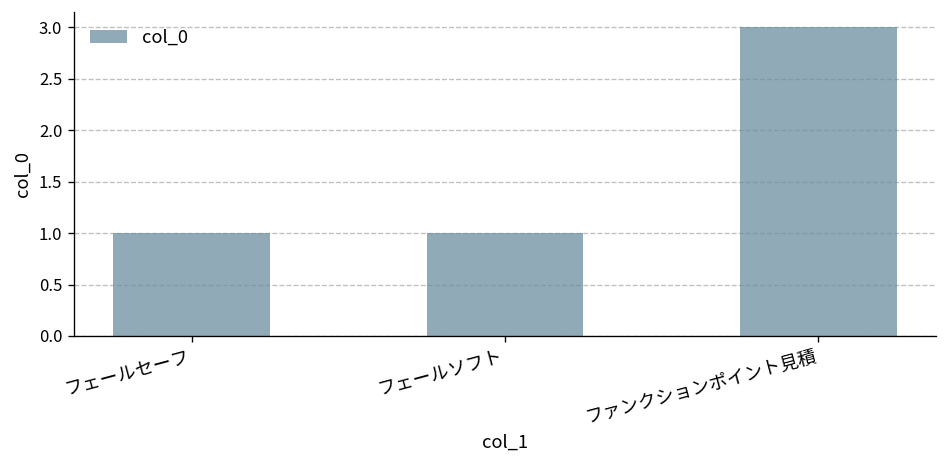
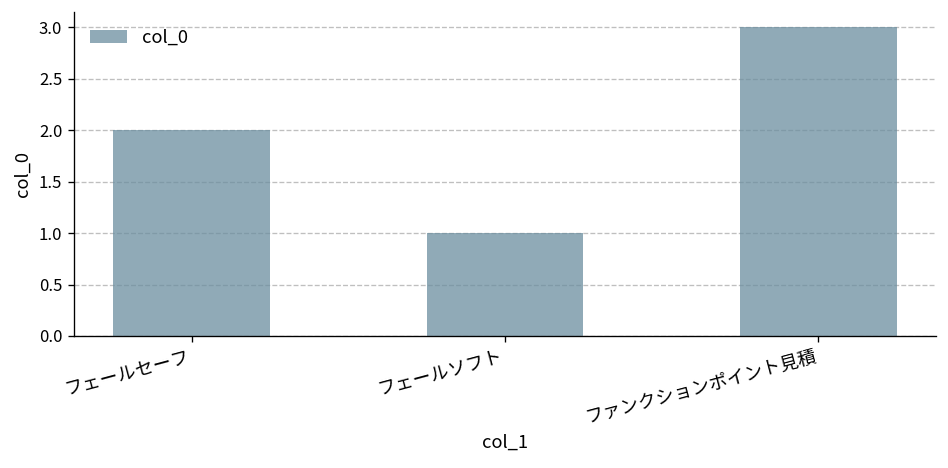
  {
-   "フェールセーフ": 1,
+   "フェールセーフ": 2,
    "フェールソフト": 1,
    "ファンクションポイント見積": 3
  }
